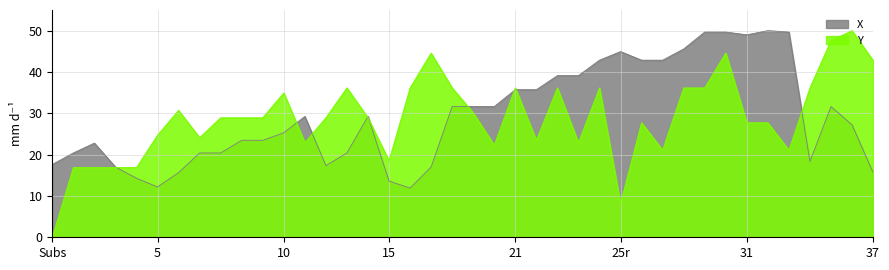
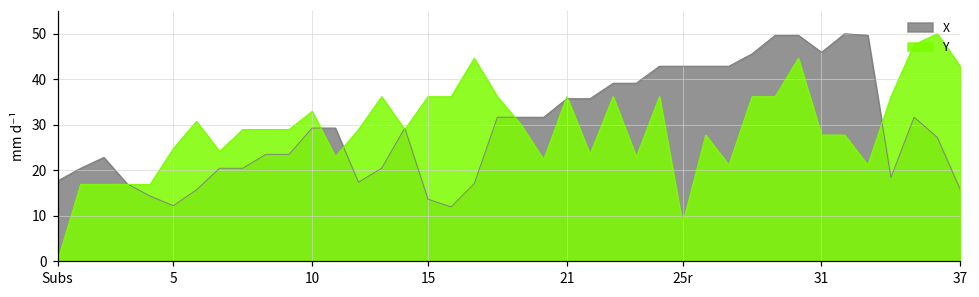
  {
    "X": {
      "Subs": 18,
      "5": 12,
-     "10": 25,
+     "10": 29,
      "15": 14,
-     "25r": 45,
-     "31": 49,
+     "25r": 43,
+     "31": 46,
      "37": 16
    },
    "Y": {
      "Subs": 0,
      "5": 25,
-     "10": 35,
-     "15": 19,
+     "10": 33,
+     "15": 36,
      "25r": 8,
      "31": 28,
      "37": 43
    }
  }
